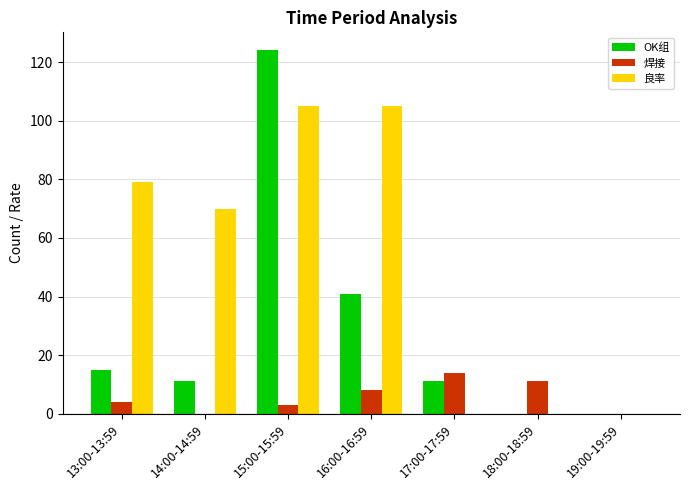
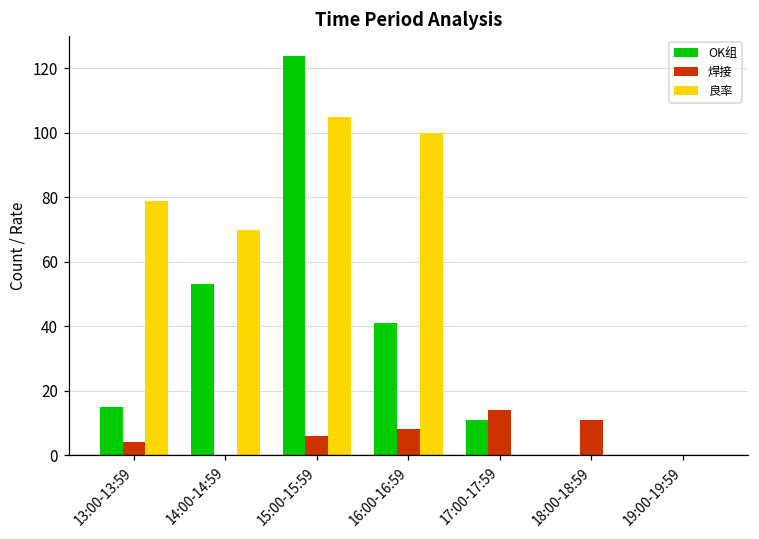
  {
    "OK组": {
      "13:00-13:59": 15,
-     "14:00-14:59": 11,
+     "14:00-14:59": 53,
      "15:00-15:59": 124,
      "16:00-16:59": 41,
      "17:00-17:59": 11,
      "18:00-18:59": 0,
      "19:00-19:59": 0
    },
    "焊接": {
      "13:00-13:59": 4,
      "14:00-14:59": 0,
-     "15:00-15:59": 3,
+     "15:00-15:59": 6,
      "16:00-16:59": 8,
      "17:00-17:59": 14,
      "18:00-18:59": 11,
      "19:00-19:59": 0
    },
    "良率": {
      "13:00-13:59": 79,
      "14:00-14:59": 70,
      "15:00-15:59": 105,
-     "16:00-16:59": 105,
+     "16:00-16:59": 100,
      "17:00-17:59": 0,
      "18:00-18:59": 0,
      "19:00-19:59": 0
    }
  }
